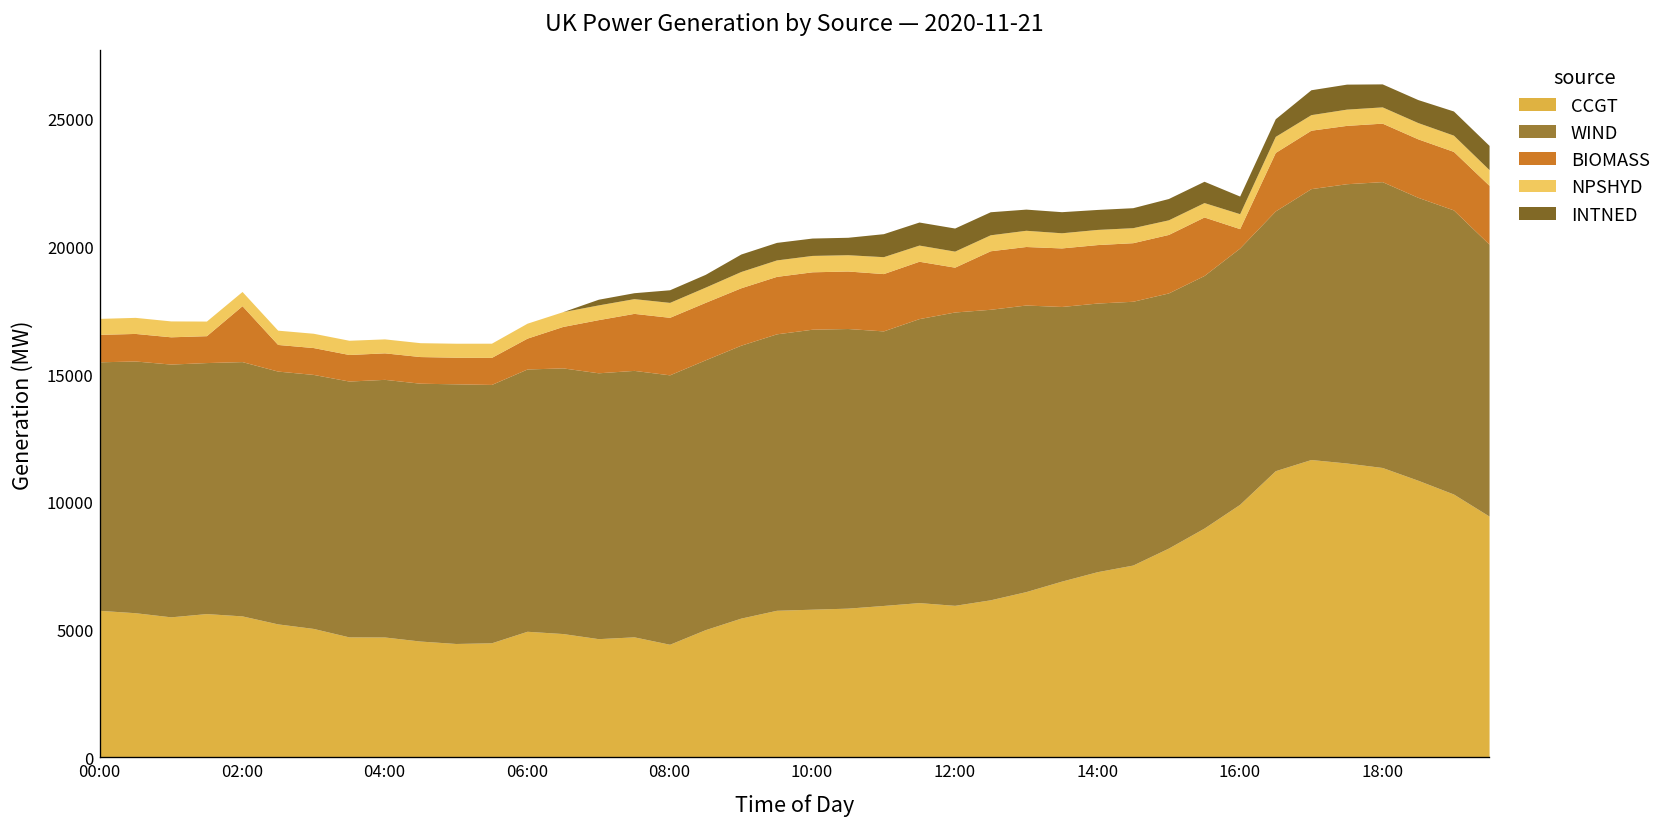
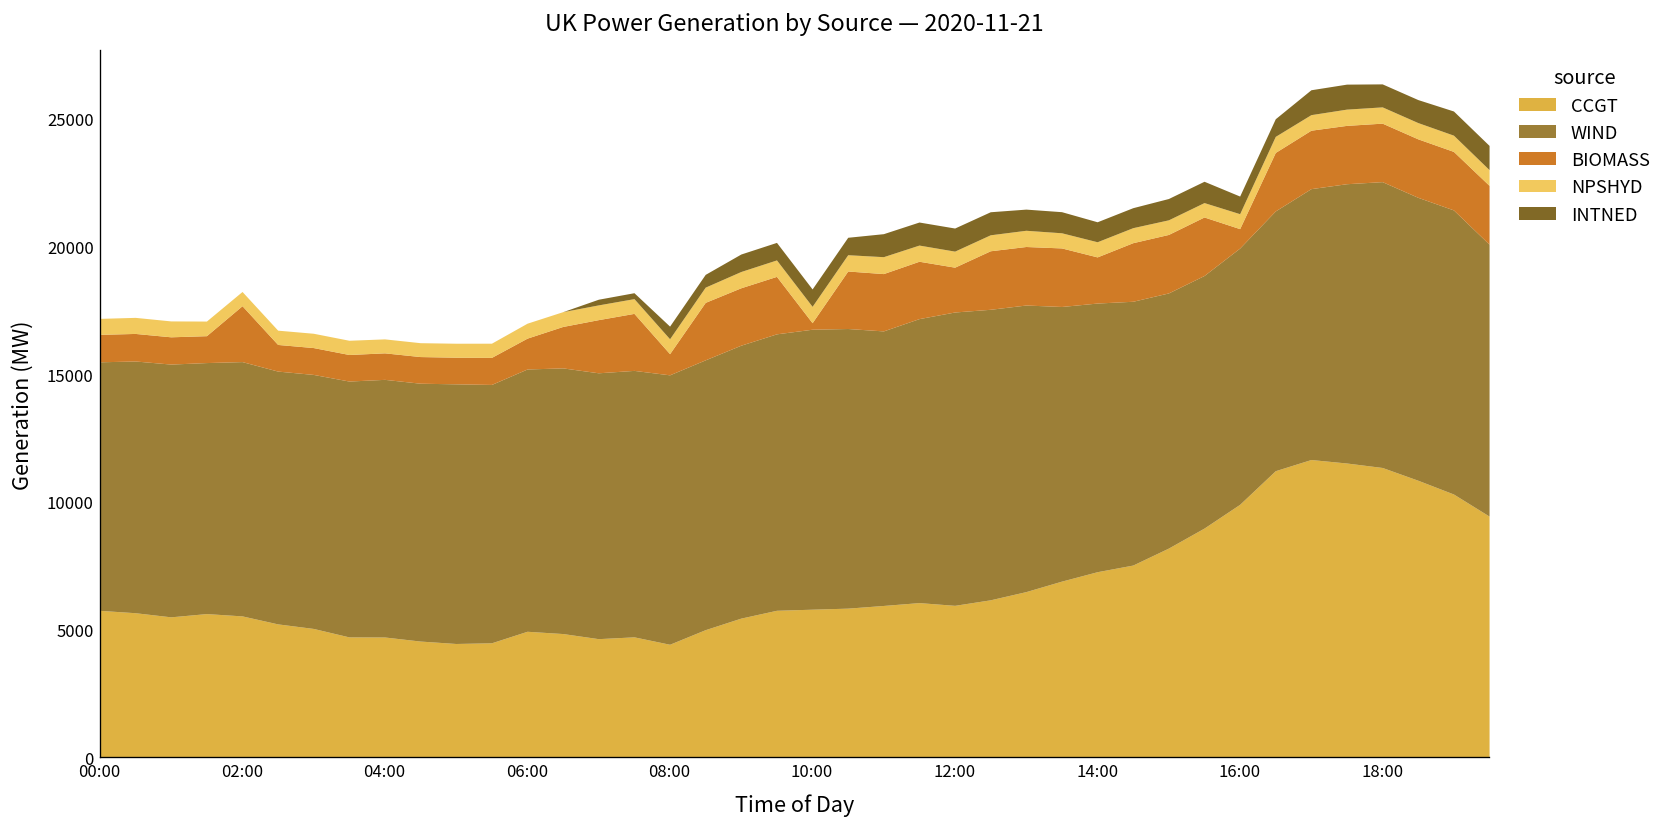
  {
    "BIOMASS": {
      "00:00": 1100,
      "02:00": 2200,
      "04:00": 1000,
      "06:00": 1200,
-     "08:00": 2300,
-     "10:00": 2200,
+     "08:00": 800,
+     "10:00": 300,
      "12:00": 1800,
-     "14:00": 2300,
+     "14:00": 1800,
      "16:00": 800,
      "18:00": 2300
    }
  }
